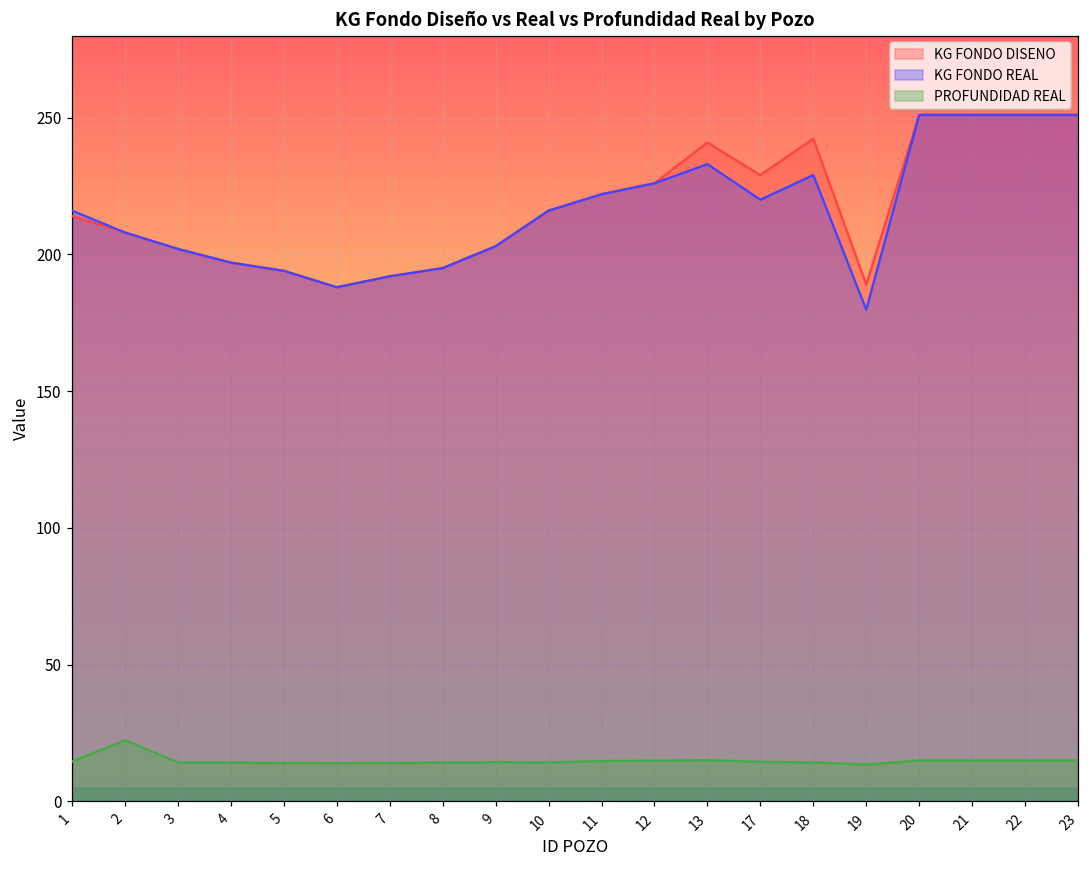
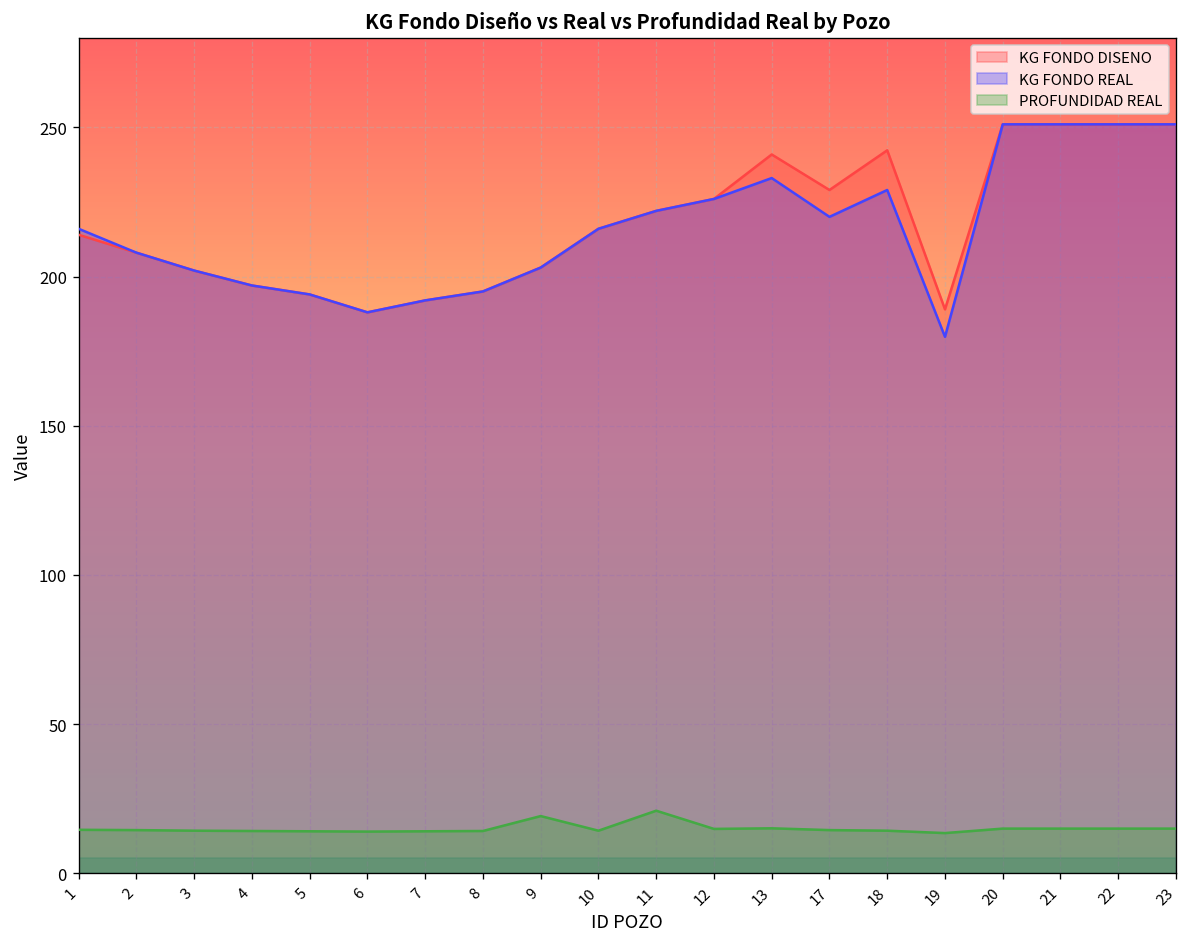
  {
    "KG FONDO DISENO": {
      "1": 214,
      "13": 241,
      "17": 229,
      "18": 242,
      "19": 189
    },
    "KG FONDO REAL": {
      "1": 216,
      "13": 233,
      "17": 220,
      "18": 229,
      "19": 180
    },
    "PROFUNDIDAD REAL": {
      "1": 15,
-     "2": 22,
+     "2": 15,
      "3": 14,
      "4": 14,
      "5": 14,
      "6": 14,
      "7": 14,
      "8": 14,
-     "9": 14,
+     "9": 19,
      "10": 14,
-     "11": 15,
+     "11": 21,
      "12": 15,
      "13": 15,
      "17": 15,
      "18": 14,
      "19": 14,
      "20": 15,
      "21": 15,
      "22": 15,
      "23": 15
    }
  }
